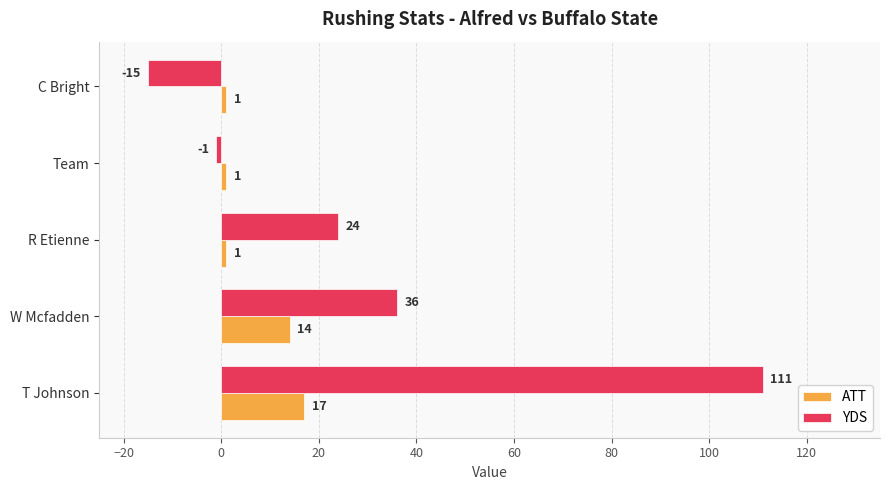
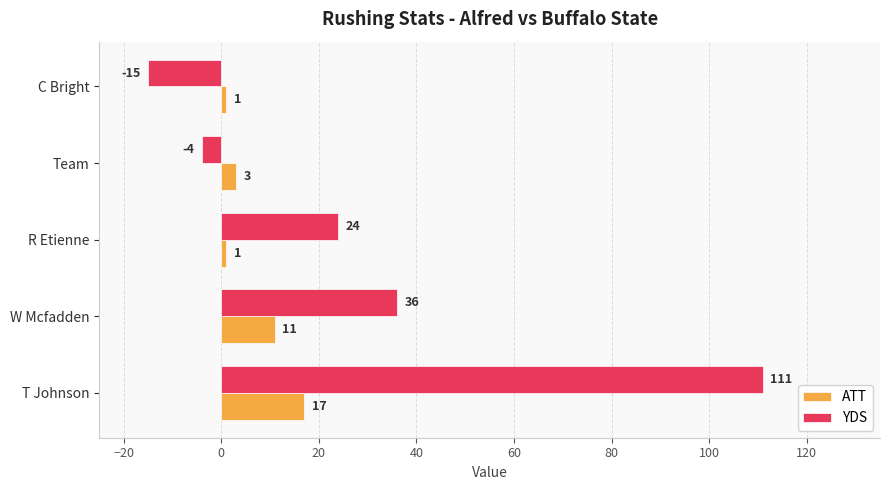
  {
    "ATT": {
      "C Bright": 1,
-     "Team": 1,
+     "Team": 3,
      "R Etienne": 1,
-     "W Mcfadden": 14,
+     "W Mcfadden": 11,
      "T Johnson": 17
    },
    "YDS": {
      "C Bright": -15,
-     "Team": -1,
+     "Team": -4,
      "R Etienne": 24,
      "W Mcfadden": 36,
      "T Johnson": 111
    }
  }
